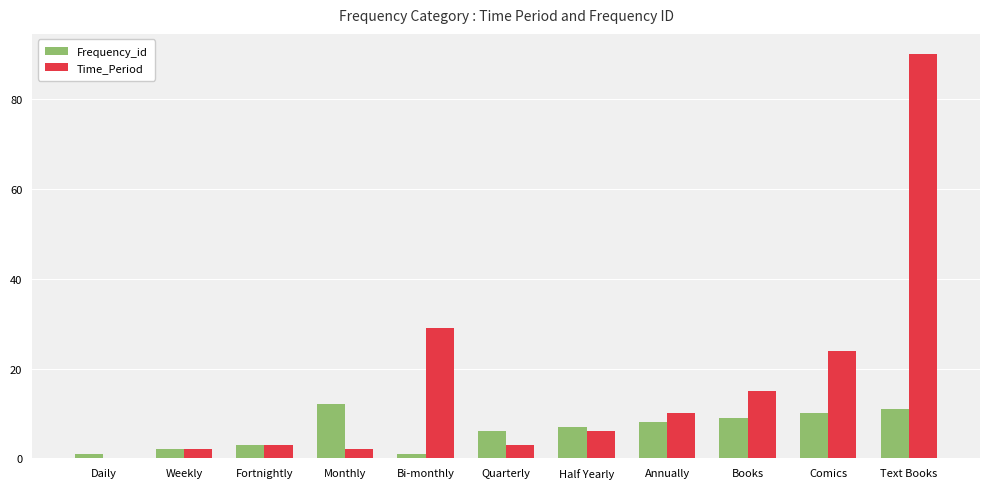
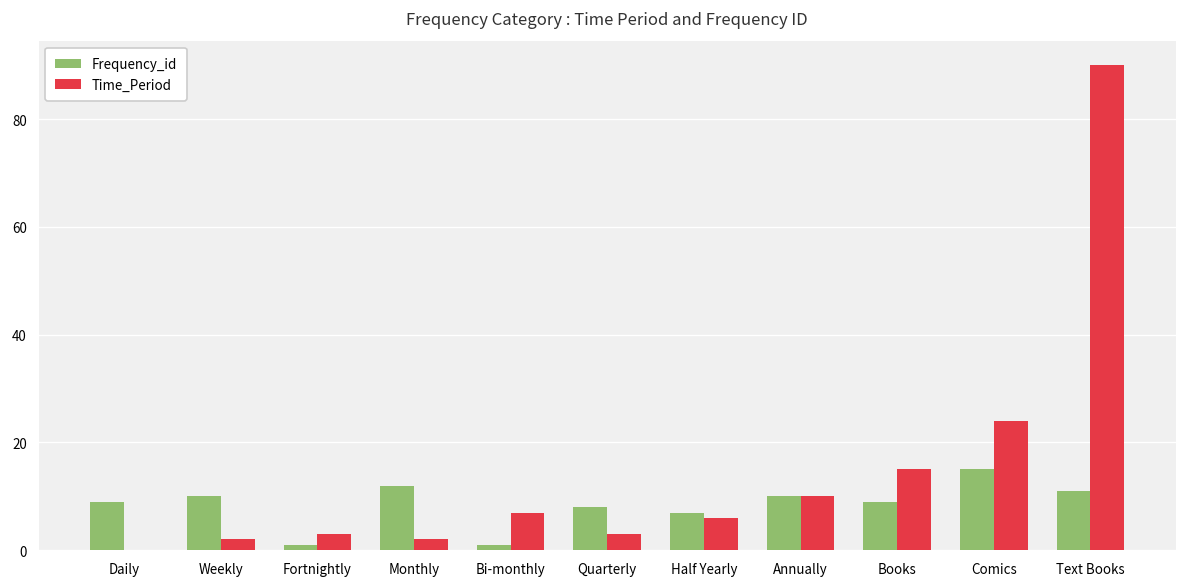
  {
    "Frequency_id": {
-     "Daily": 1,
-     "Weekly": 2,
-     "Fortnightly": 3,
+     "Daily": 9,
+     "Weekly": 10,
+     "Fortnightly": 1,
      "Monthly": 12,
      "Bi-monthly": 1,
-     "Quarterly": 6,
+     "Quarterly": 8,
      "Half Yearly": 7,
-     "Annually": 8,
+     "Annually": 10,
      "Books": 9,
-     "Comics": 10,
+     "Comics": 15,
      "Text Books": 11
    },
    "Time_Period": {
      "Daily": 0,
      "Weekly": 2,
      "Fortnightly": 3,
      "Monthly": 2,
-     "Bi-monthly": 29,
+     "Bi-monthly": 7,
      "Quarterly": 3,
      "Half Yearly": 6,
      "Annually": 10,
      "Books": 15,
      "Comics": 24,
      "Text Books": 90
    }
  }
